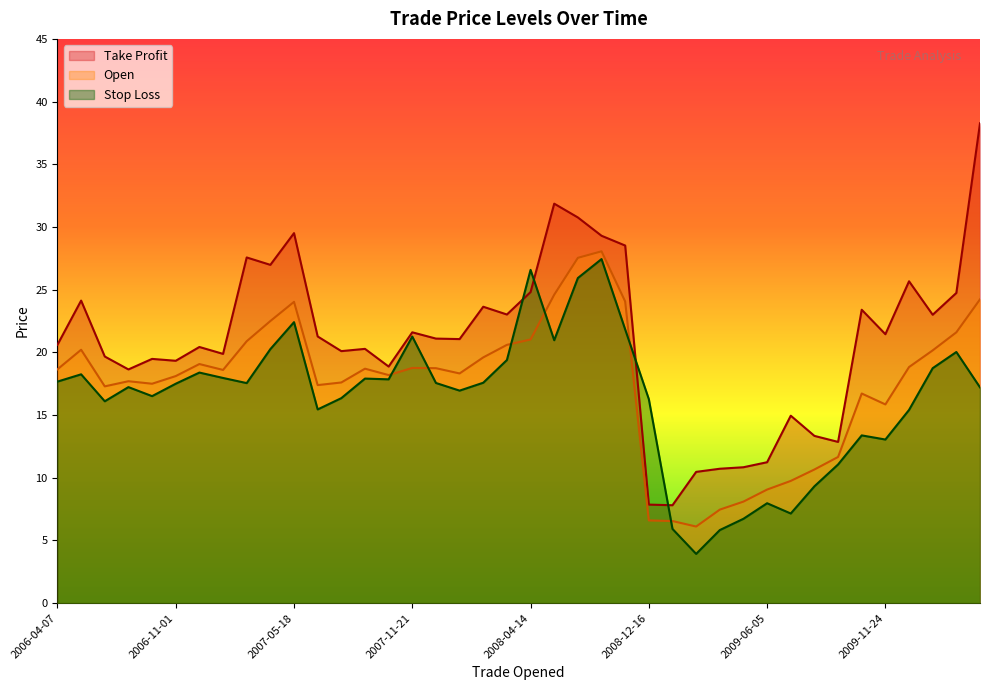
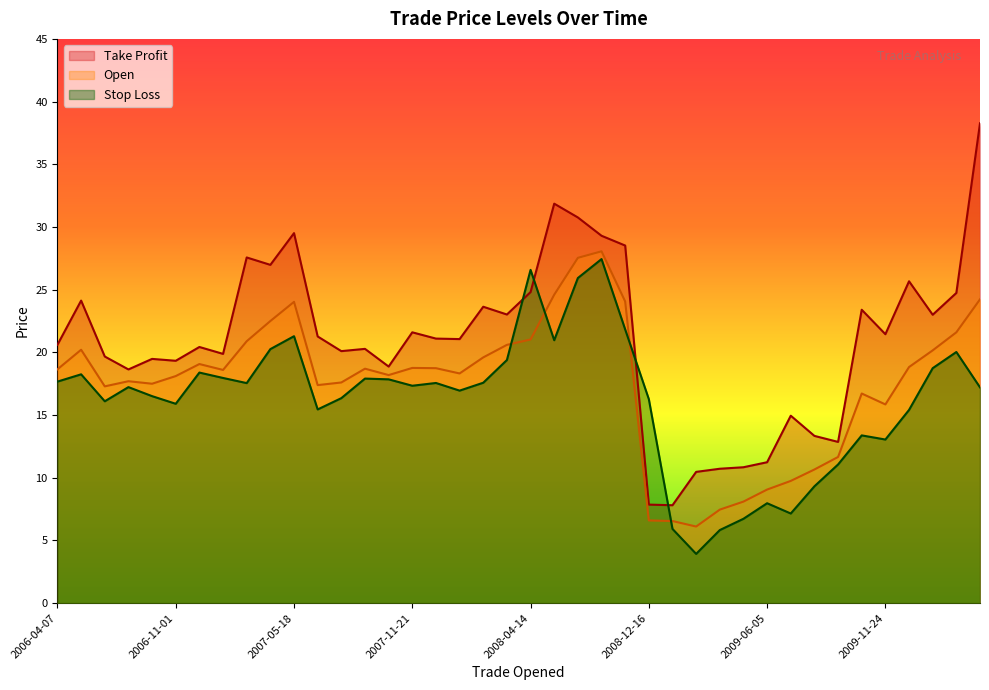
  {
    "Stop Loss": {
      "2006-04-07": 17.7,
-     "2006-11-01": 17.5,
-     "2007-05-18": 22.4,
-     "2007-11-21": 21.3,
+     "2006-11-01": 15.9,
+     "2007-05-18": 21.3,
+     "2007-11-21": 17.3,
      "2008-04-14": 26.6,
      "2008-12-16": 16.3,
      "2009-06-05": 8.0,
      "2009-11-24": 13.1
    }
  }
